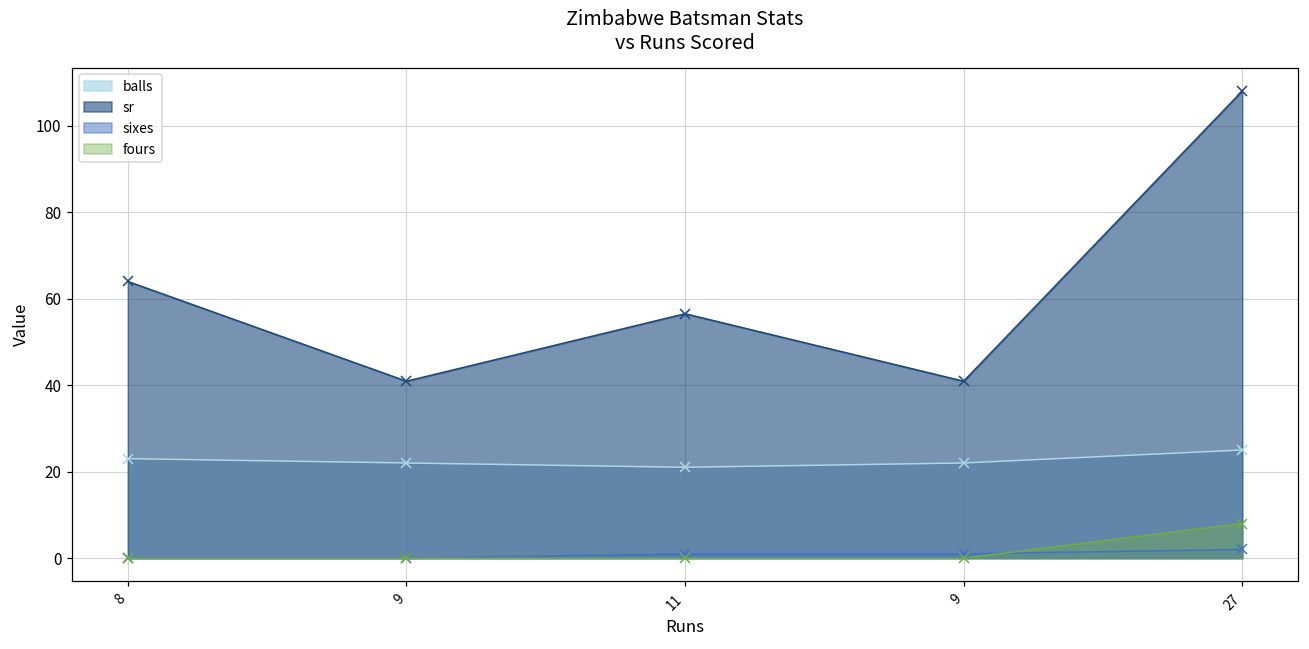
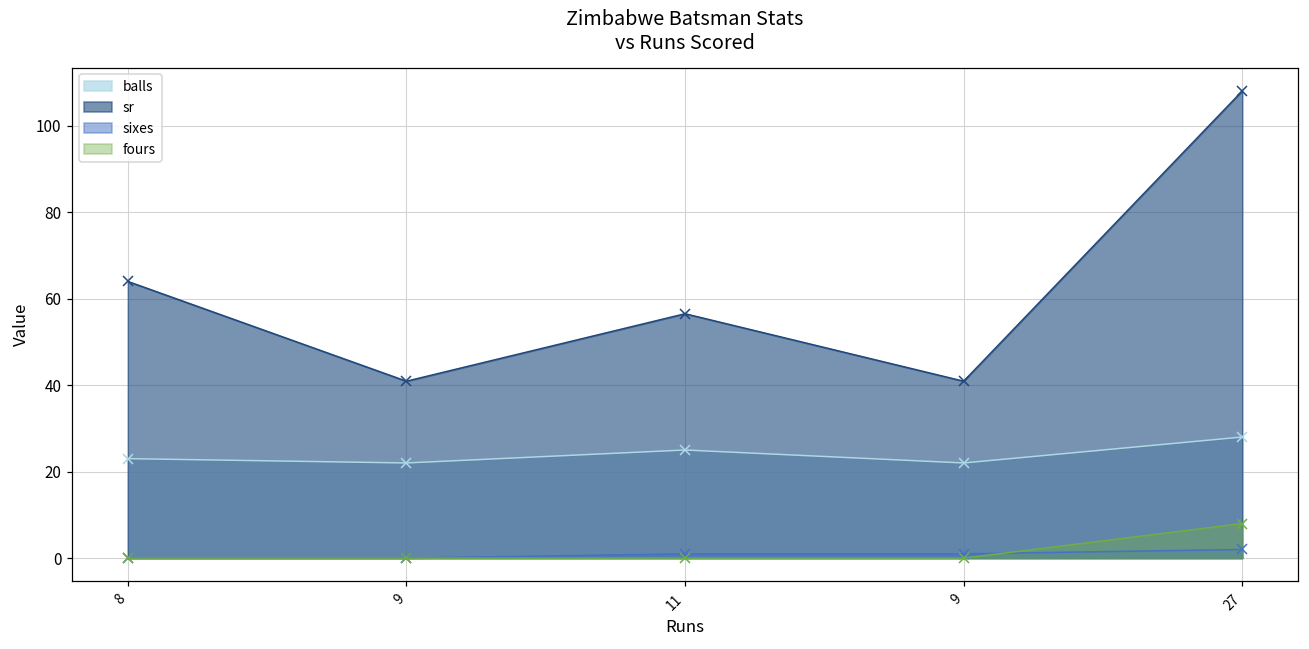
  {
    "balls": {
      "8": 23,
-     "11": 21,
-     "27": 25
+     "11": 25,
+     "27": 28
    },
    "sr": {
      "8": 64,
      "11": 57,
      "27": 108
    },
    "sixes": {
      "11": 1,
      "27": 2
    },
    "fours": {
      "11": 0,
      "27": 8
    }
  }
